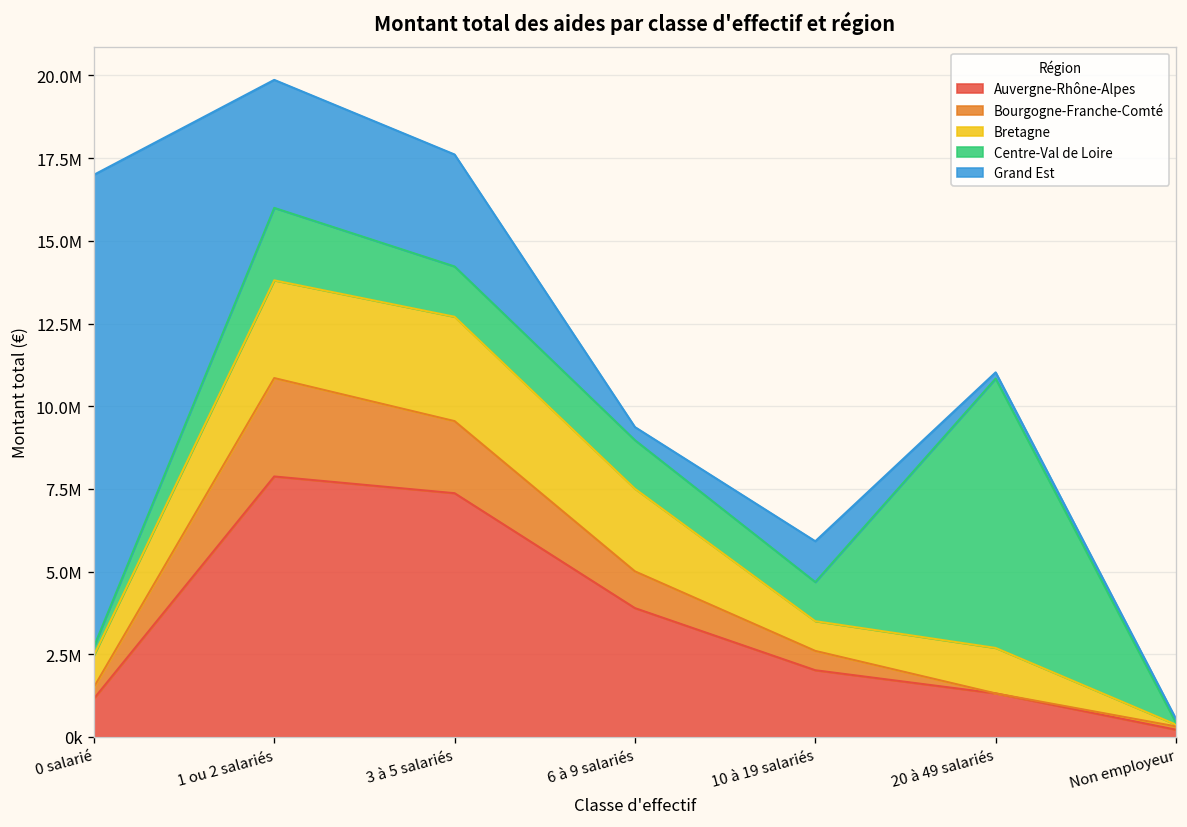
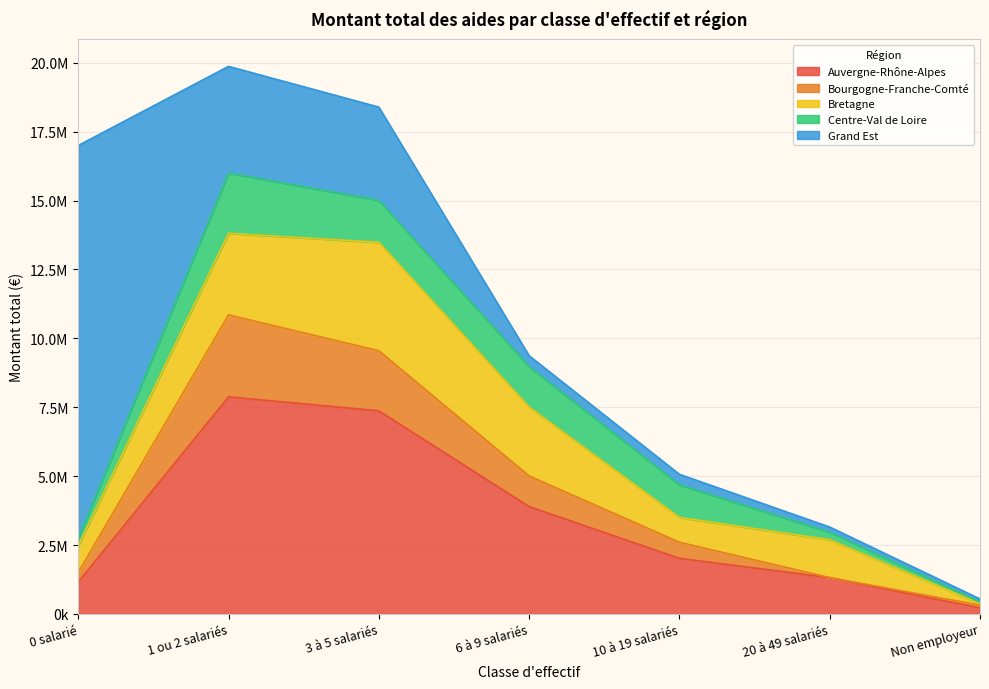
  {
    "Bretagne": {
      "0 salarié": 1000000,
      "1 ou 2 salariés": 3000000,
-     "3 à 5 salariés": 3200000,
+     "3 à 5 salariés": 3900000,
      "6 à 9 salariés": 2500000,
      "10 à 19 salariés": 900000,
      "20 à 49 salariés": 1400000
    },
    "Centre-Val de Loire": {
      "0 salarié": 300000,
      "1 ou 2 salariés": 2200000,
      "3 à 5 salariés": 1500000,
      "6 à 9 salariés": 1500000,
      "10 à 19 salariés": 1200000,
-     "20 à 49 salariés": 8100000
+     "20 à 49 salariés": 300000
    },
    "Grand Est": {
      "0 salarié": 14300000,
      "1 ou 2 salariés": 3900000,
      "3 à 5 salariés": 3400000,
      "6 à 9 salariés": 400000,
-     "10 à 19 salariés": 1200000,
+     "10 à 19 salariés": 400000,
      "20 à 49 salariés": 200000,
      "Non employeur": 100000
    }
  }
